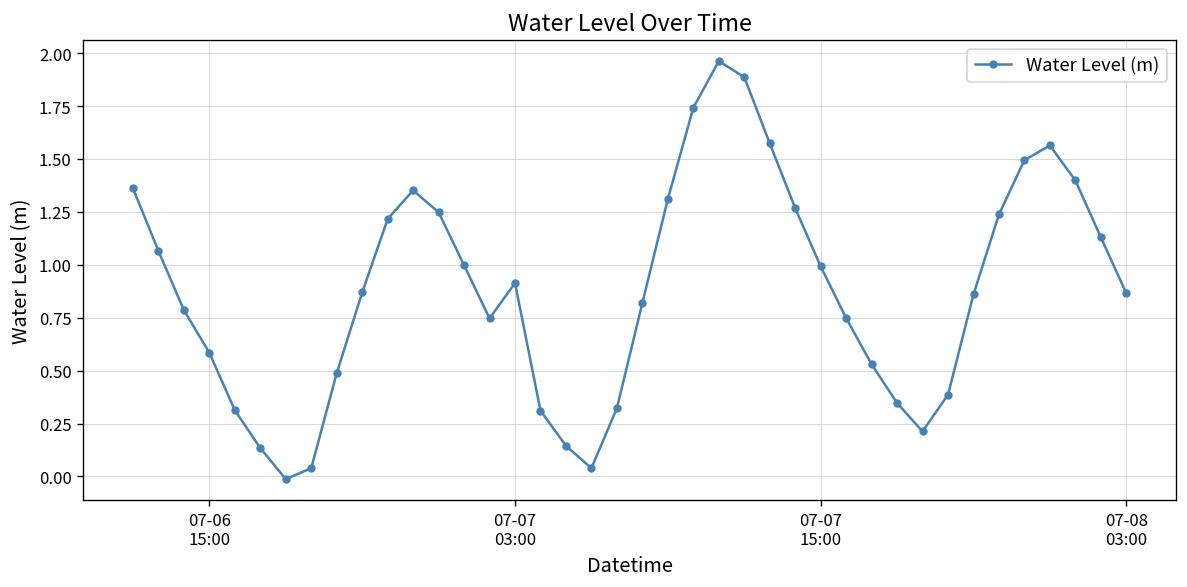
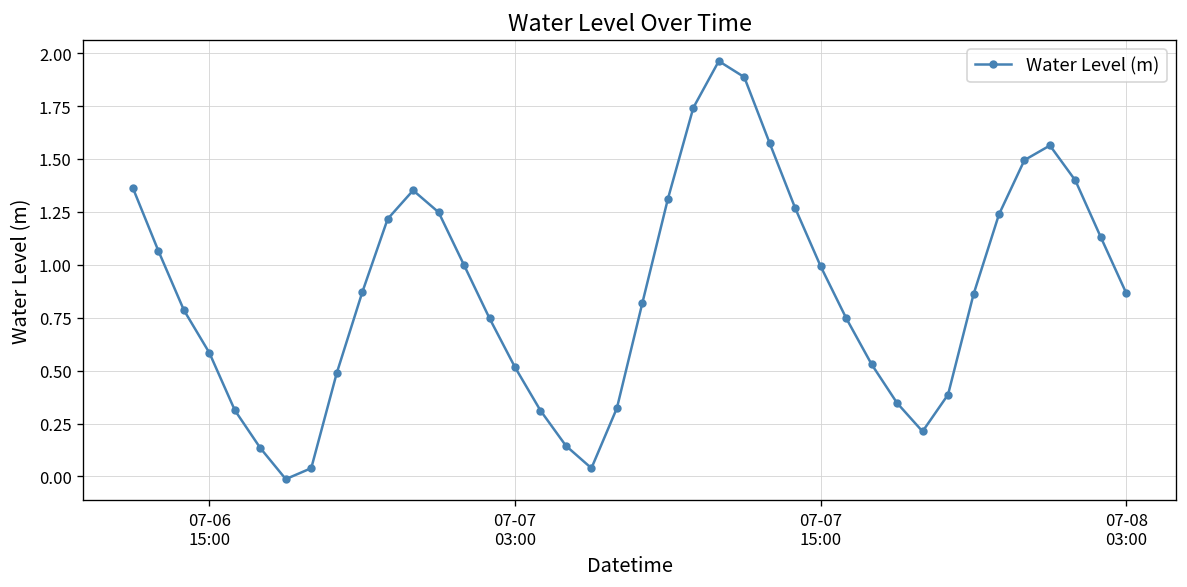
  {
    "07-06 15:00": 0.58,
-   "07-07 03:00": 0.91,
+   "07-07 03:00": 0.52,
    "07-07 15:00": 0.99,
    "07-08 03:00": 0.87
  }
